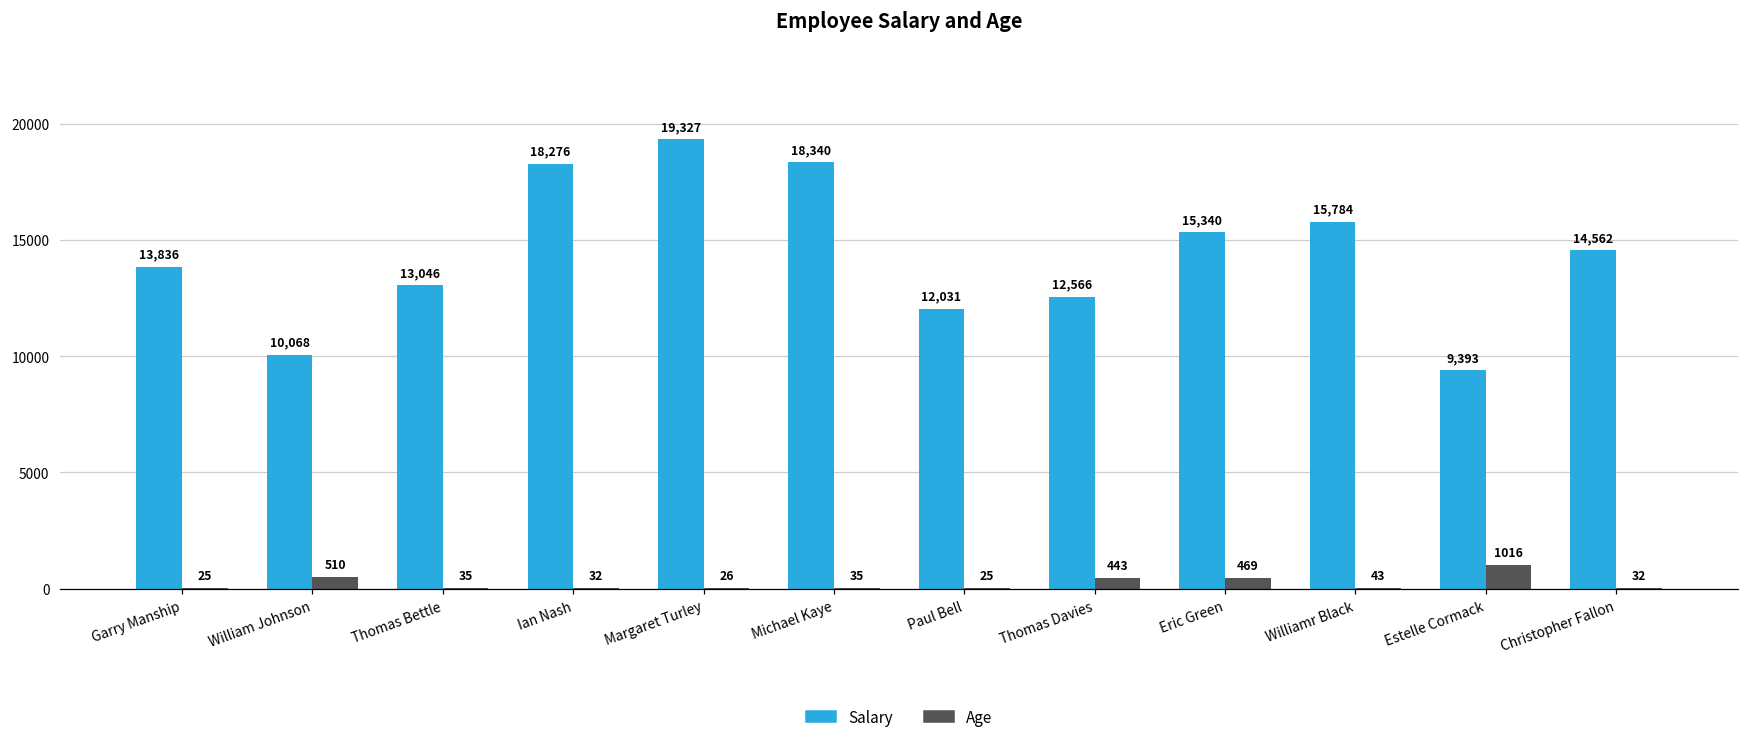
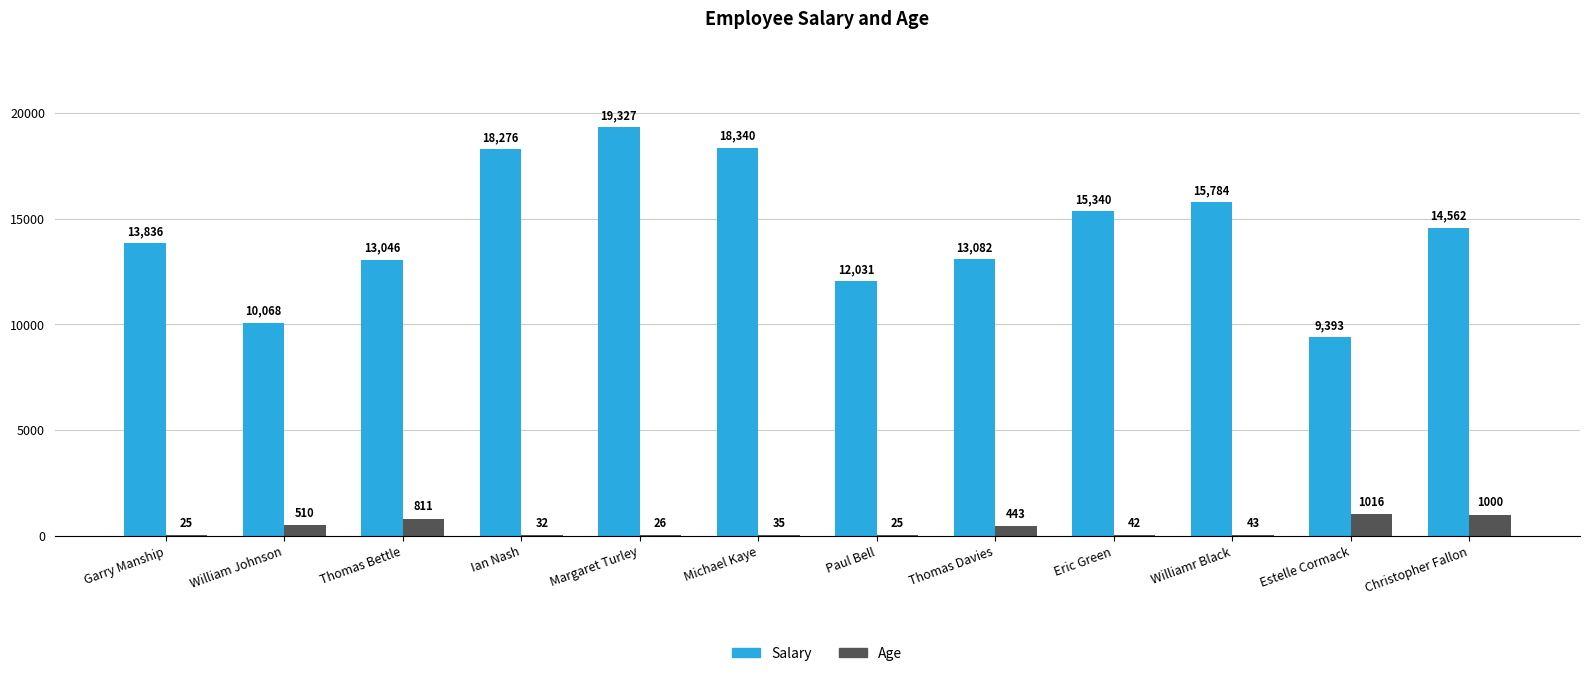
  {
    "Salary": {
      "Garry Manship": "13,836",
      "William Johnson": "10,068",
      "Thomas Bettle": "13,046",
      "Ian Nash": "18,276",
      "Margaret Turley": "19,327",
      "Michael Kaye": "18,340",
      "Paul Bell": "12,031",
-     "Thomas Davies": "12,566",
+     "Thomas Davies": "13,082",
      "Eric Green": "15,340",
      "Williamr Black": "15,784",
      "Estelle Cormack": "9,393",
      "Christopher Fallon": "14,562"
    },
    "Age": {
      "Garry Manship": "25",
      "William Johnson": "510",
-     "Thomas Bettle": "35",
+     "Thomas Bettle": "811",
      "Ian Nash": "32",
      "Margaret Turley": "26",
      "Michael Kaye": "35",
      "Paul Bell": "25",
      "Thomas Davies": "443",
-     "Eric Green": "469",
+     "Eric Green": "42",
      "Williamr Black": "43",
      "Estelle Cormack": "1016",
-     "Christopher Fallon": "32"
+     "Christopher Fallon": "1000"
    }
  }
